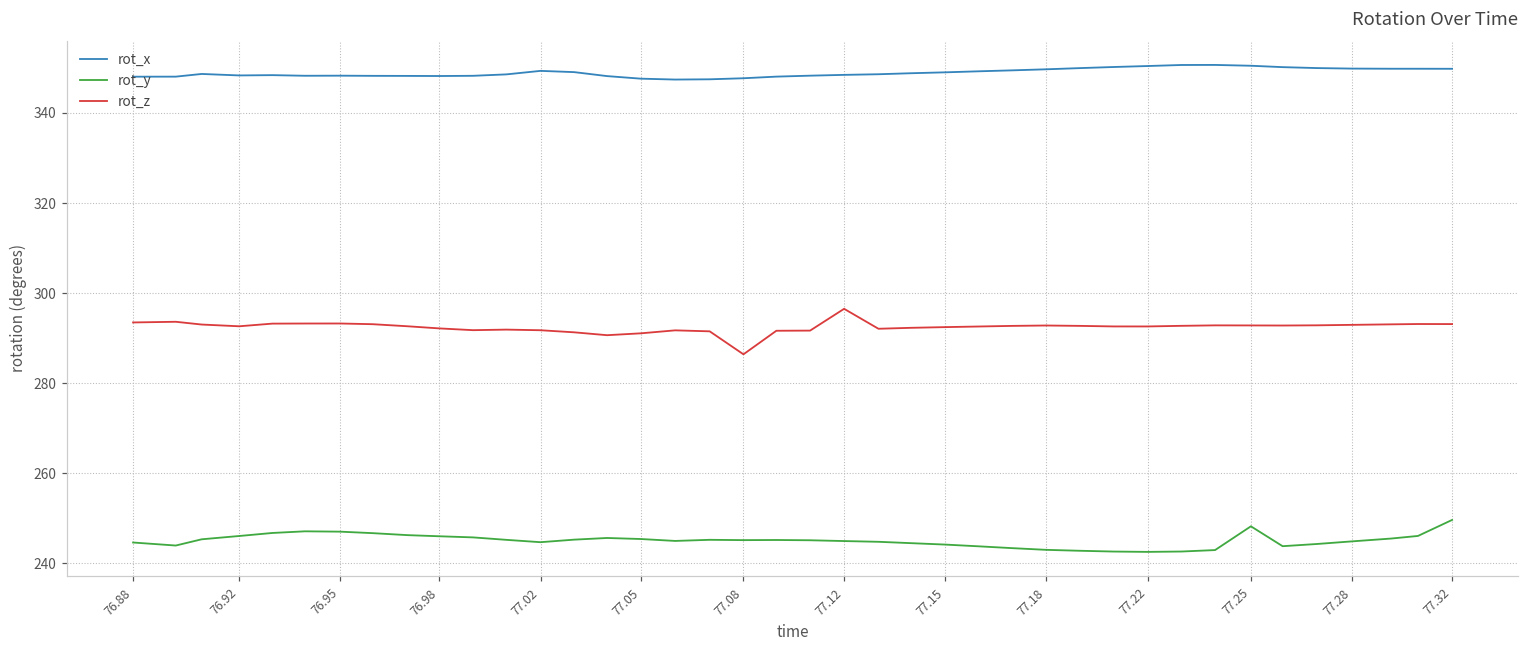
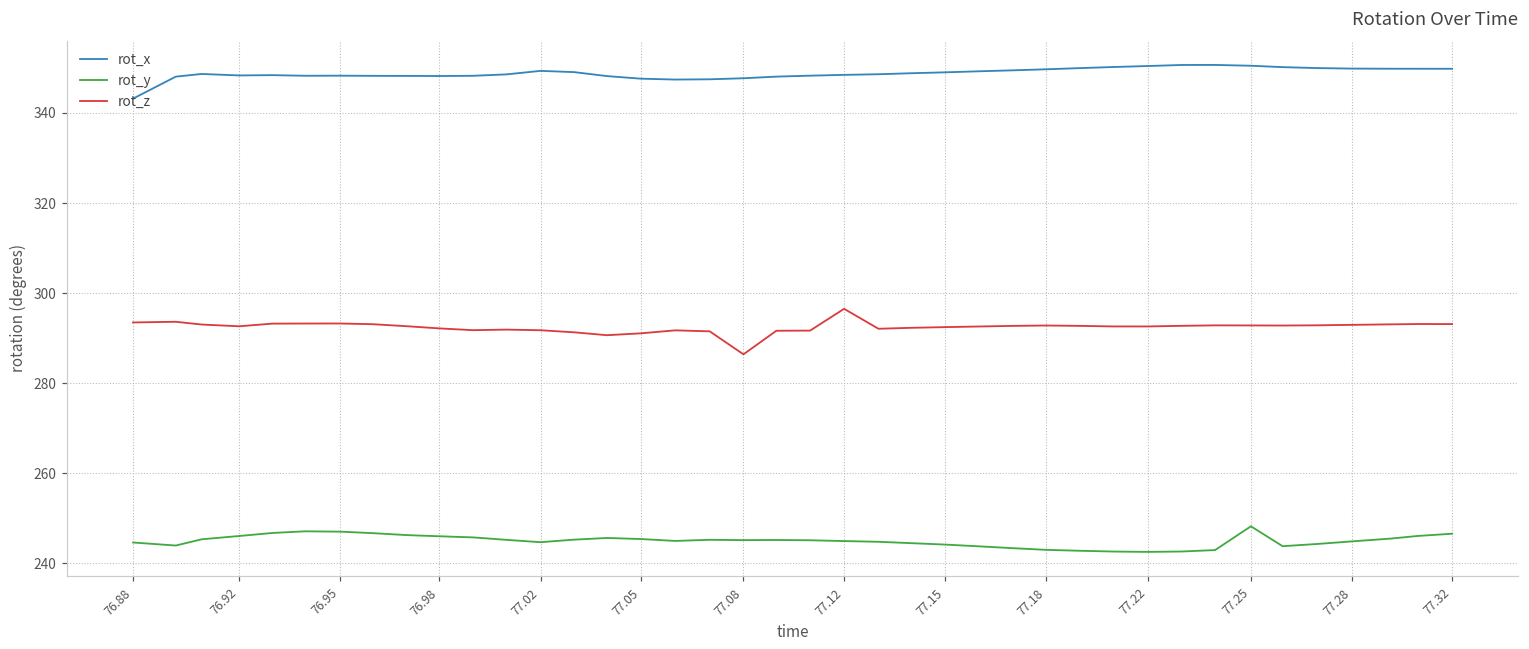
  {
    "rot_x": {
-     "76.88": 348,
+     "76.88": 343,
      "76.92": 348,
      "76.95": 348,
      "76.98": 348,
      "77.02": 349,
      "77.05": 348,
      "77.08": 348,
      "77.12": 348,
      "77.15": 349,
      "77.18": 350,
      "77.22": 350,
      "77.25": 350,
      "77.28": 350,
      "77.32": 350
    },
    "rot_y": {
      "76.88": 245,
      "76.92": 246,
      "76.95": 247,
      "76.98": 246,
      "77.02": 245,
      "77.05": 245,
      "77.08": 245,
      "77.12": 245,
      "77.15": 244,
      "77.18": 243,
      "77.22": 243,
      "77.25": 248,
      "77.28": 245,
-     "77.32": 250
+     "77.32": 247
    },
    "rot_z": {
      "76.88": 293,
      "76.92": 293,
      "76.95": 293,
      "76.98": 292,
      "77.02": 292,
      "77.05": 291,
      "77.08": 286,
      "77.12": 297,
      "77.15": 292,
      "77.18": 293,
      "77.22": 293,
      "77.25": 293,
      "77.28": 293,
      "77.32": 293
    }
  }
